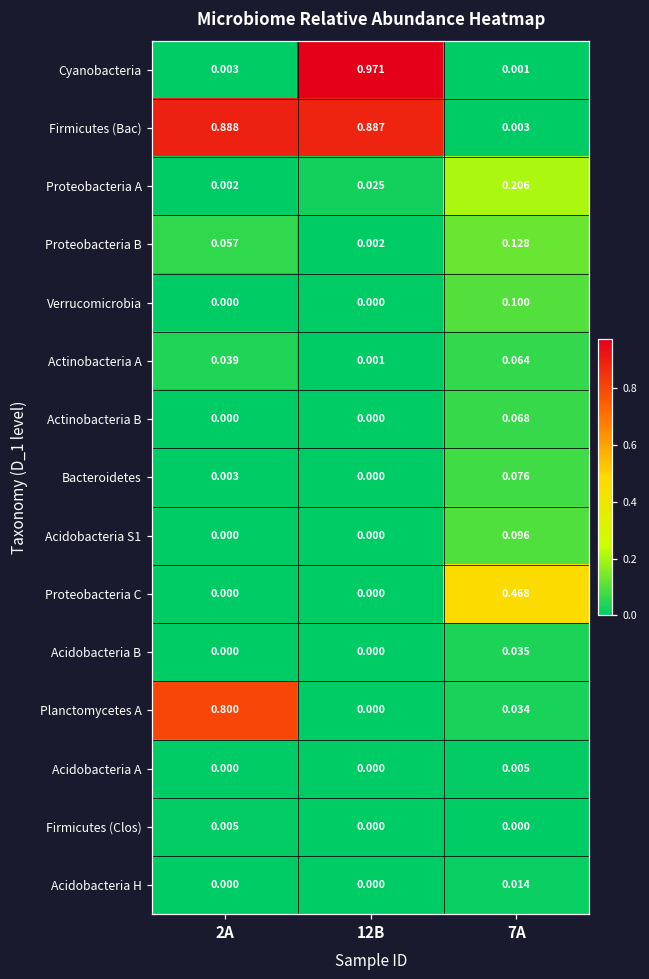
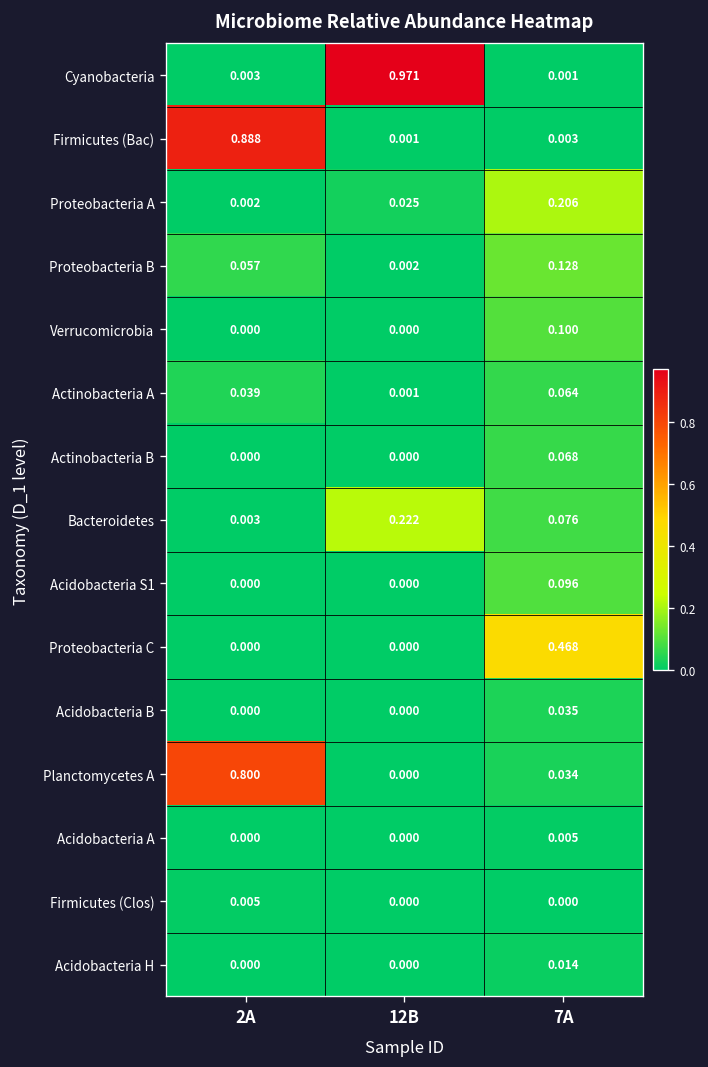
  {
    "Cyanobacteria": {
      "2A": 0.003,
      "12B": 0.971,
      "7A": 0.001
    },
    "Firmicutes (Bac)": {
      "2A": 0.888,
-     "12B": 0.887,
+     "12B": 0.001,
      "7A": 0.003
    },
    "Proteobacteria A": {
      "2A": 0.002,
      "12B": 0.025,
      "7A": 0.206
    },
    "Proteobacteria B": {
      "2A": 0.057,
      "12B": 0.002,
      "7A": 0.128
    },
    "Verrucomicrobia": {
      "2A": 0.000,
      "12B": 0.000,
      "7A": 0.100
    },
    "Actinobacteria A": {
      "2A": 0.039,
      "12B": 0.001,
      "7A": 0.064
    },
    "Actinobacteria B": {
      "2A": 0.000,
      "12B": 0.000,
      "7A": 0.068
    },
    "Bacteroidetes": {
      "2A": 0.003,
-     "12B": 0.000,
+     "12B": 0.222,
      "7A": 0.076
    },
    "Acidobacteria S1": {
      "2A": 0.000,
      "12B": 0.000,
      "7A": 0.096
    },
    "Proteobacteria C": {
      "2A": 0.000,
      "12B": 0.000,
      "7A": 0.468
    },
    "Acidobacteria B": {
      "2A": 0.000,
      "12B": 0.000,
      "7A": 0.035
    },
    "Planctomycetes A": {
      "2A": 0.800,
      "12B": 0.000,
      "7A": 0.034
    },
    "Acidobacteria A": {
      "2A": 0.000,
      "12B": 0.000,
      "7A": 0.005
    },
    "Firmicutes (Clos)": {
      "2A": 0.005,
      "12B": 0.000,
      "7A": 0.000
    },
    "Acidobacteria H": {
      "2A": 0.000,
      "12B": 0.000,
      "7A": 0.014
    }
  }
